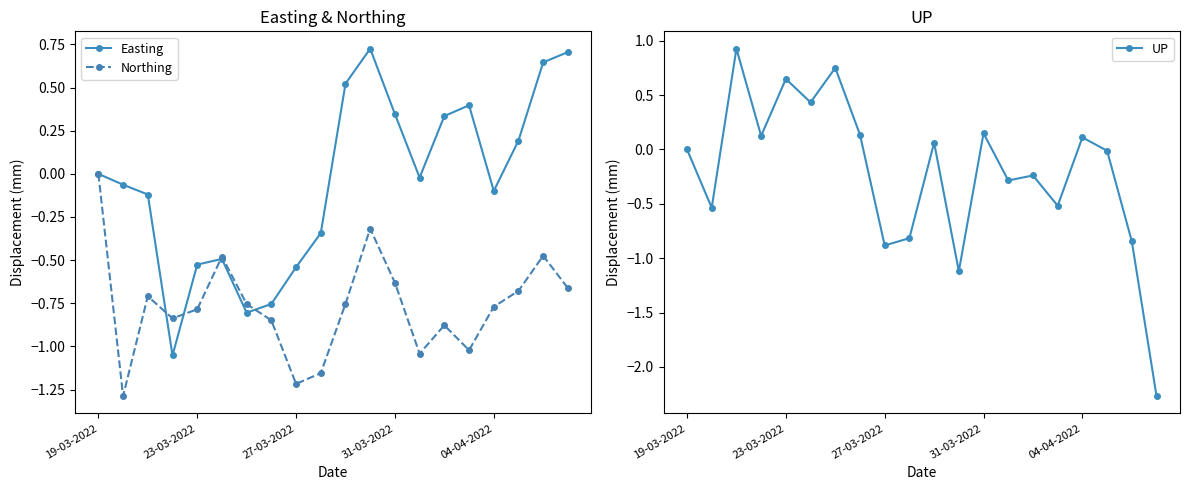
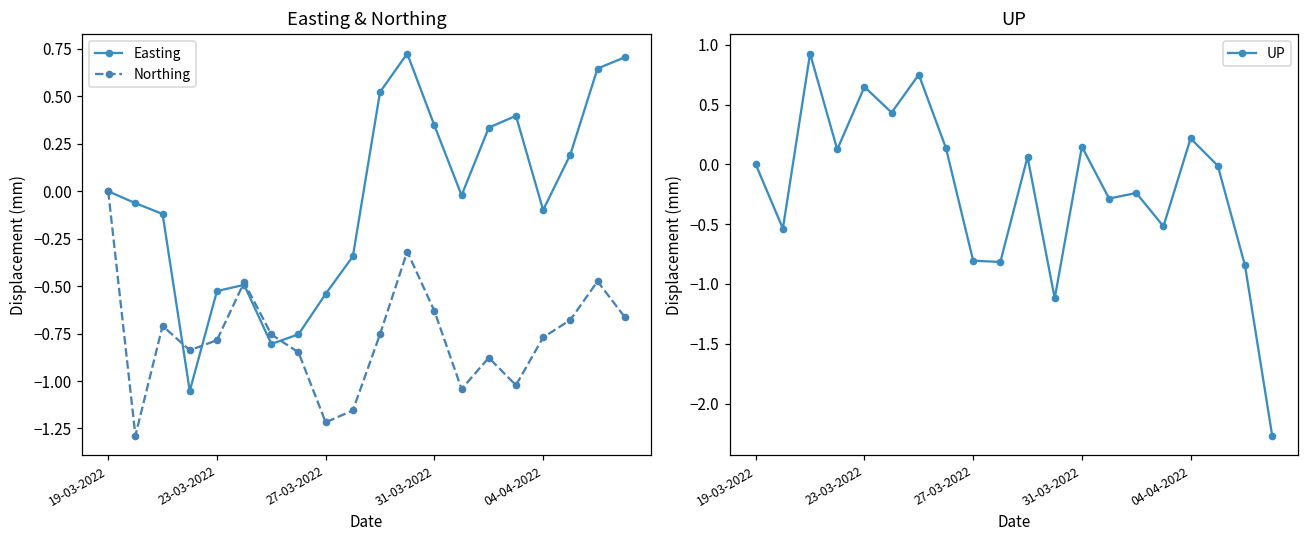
  {
    "UP": {
      "19-03-2022": 0.00,
      "23-03-2022": 0.65,
-     "27-03-2022": -0.88,
+     "27-03-2022": -0.81,
      "31-03-2022": 0.15,
-     "04-04-2022": 0.11
+     "04-04-2022": 0.22
    }
  }
